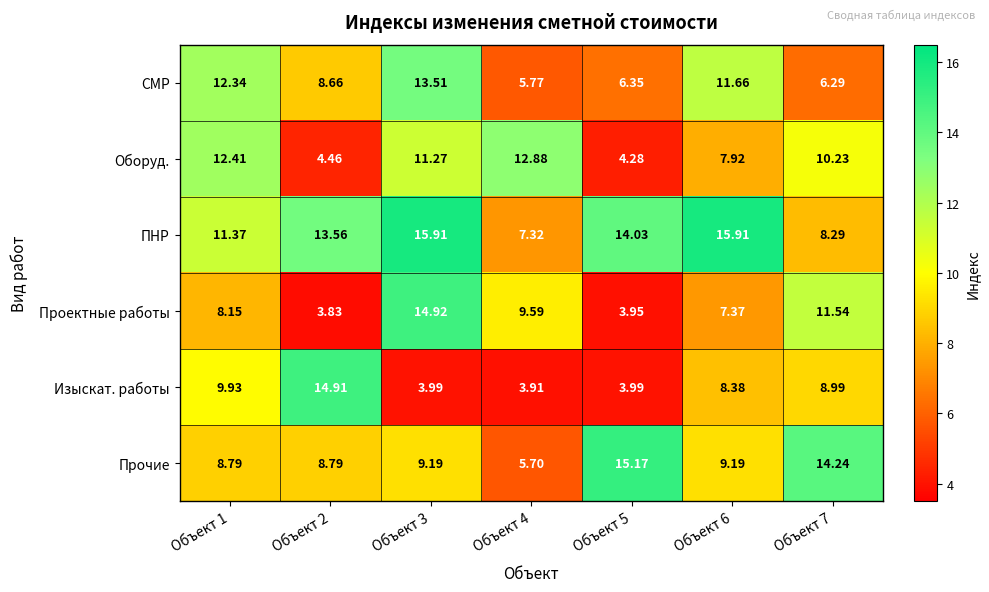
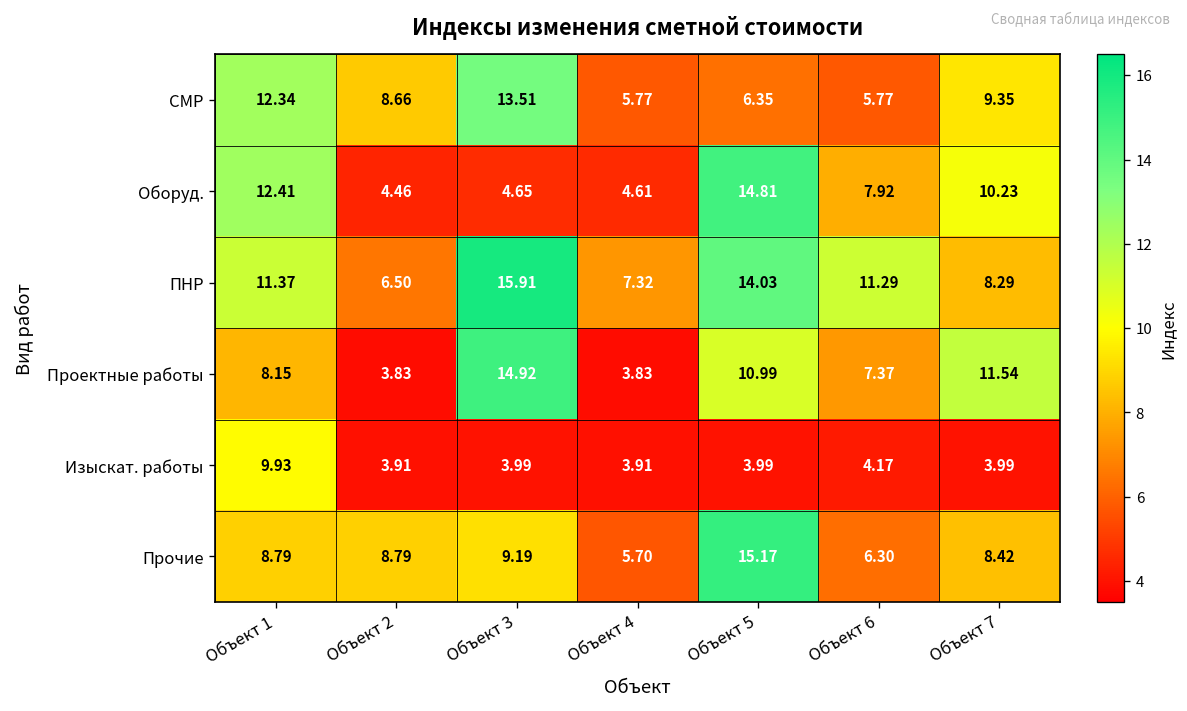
  {
    "СМР": {
      "Объект 1": 12.34,
      "Объект 2": 8.66,
      "Объект 3": 13.51,
      "Объект 4": 5.77,
      "Объект 5": 6.35,
-     "Объект 6": 11.66,
-     "Объект 7": 6.29
+     "Объект 6": 5.77,
+     "Объект 7": 9.35
    },
    "Оборуд.": {
      "Объект 1": 12.41,
      "Объект 2": 4.46,
-     "Объект 3": 11.27,
-     "Объект 4": 12.88,
-     "Объект 5": 4.28,
+     "Объект 3": 4.65,
+     "Объект 4": 4.61,
+     "Объект 5": 14.81,
      "Объект 6": 7.92,
      "Объект 7": 10.23
    },
    "ПНР": {
      "Объект 1": 11.37,
-     "Объект 2": 13.56,
+     "Объект 2": 6.50,
      "Объект 3": 15.91,
      "Объект 4": 7.32,
      "Объект 5": 14.03,
-     "Объект 6": 15.91,
+     "Объект 6": 11.29,
      "Объект 7": 8.29
    },
    "Проектные работы": {
      "Объект 1": 8.15,
      "Объект 2": 3.83,
      "Объект 3": 14.92,
-     "Объект 4": 9.59,
-     "Объект 5": 3.95,
+     "Объект 4": 3.83,
+     "Объект 5": 10.99,
      "Объект 6": 7.37,
      "Объект 7": 11.54
    },
    "Изыскат. работы": {
      "Объект 1": 9.93,
-     "Объект 2": 14.91,
+     "Объект 2": 3.91,
      "Объект 3": 3.99,
      "Объект 4": 3.91,
      "Объект 5": 3.99,
-     "Объект 6": 8.38,
-     "Объект 7": 8.99
+     "Объект 6": 4.17,
+     "Объект 7": 3.99
    },
    "Прочие": {
      "Объект 1": 8.79,
      "Объект 2": 8.79,
      "Объект 3": 9.19,
      "Объект 4": 5.70,
      "Объект 5": 15.17,
-     "Объект 6": 9.19,
-     "Объект 7": 14.24
+     "Объект 6": 6.30,
+     "Объект 7": 8.42
    }
  }
